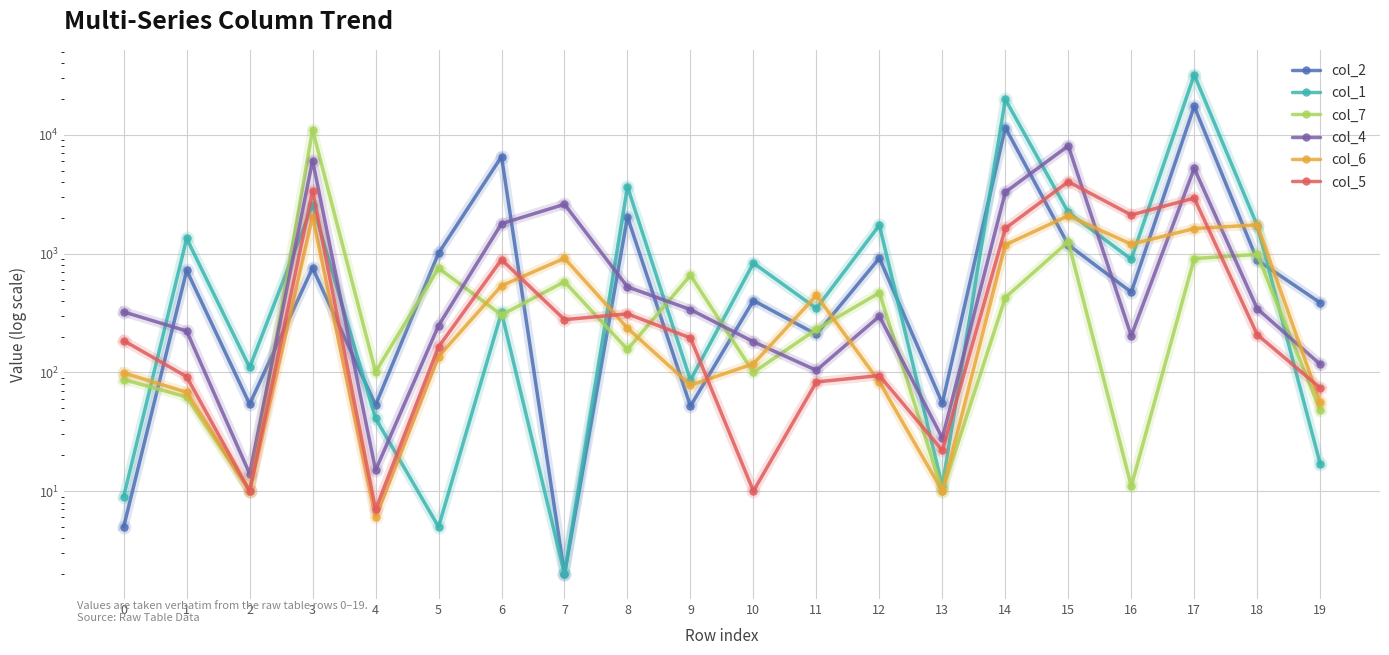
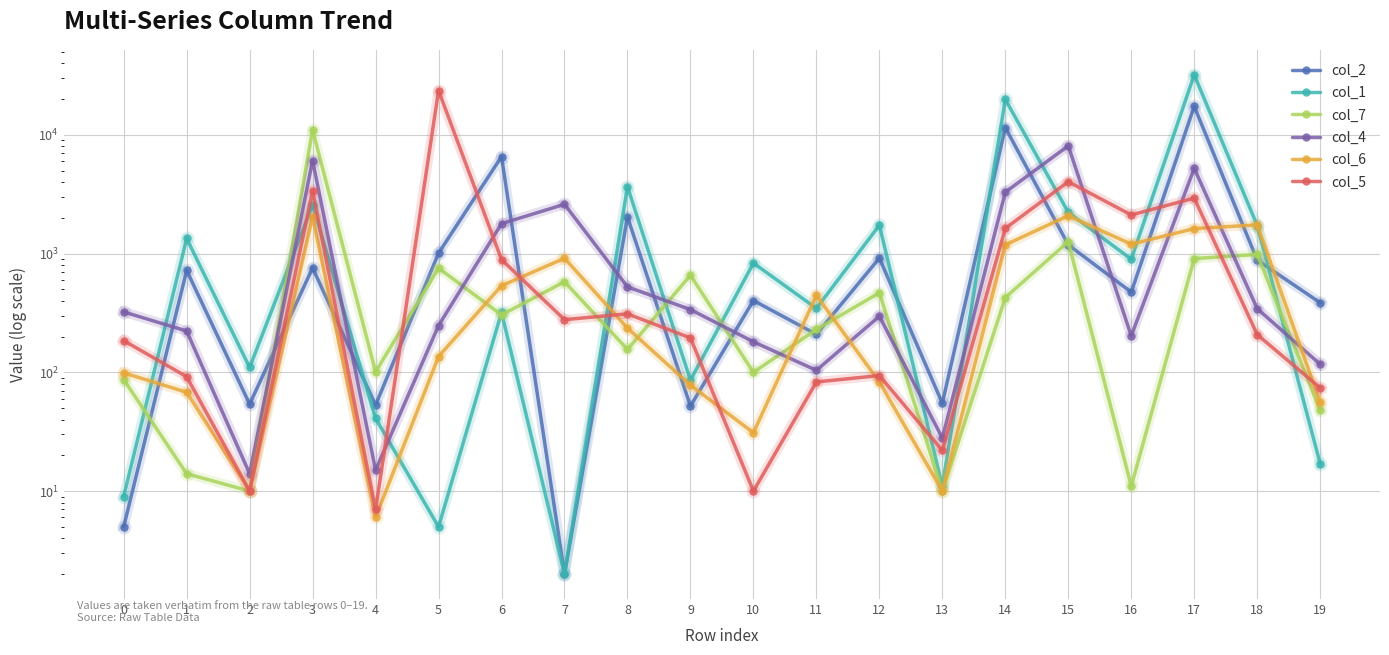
  {
    "col_1": {
      "0": 9,
      "1": 1300,
      "2": 110,
      "3": 2600,
      "4": 41,
      "5": 5,
      "8": 3700,
      "9": 90,
      "10": 800,
      "11": 350,
      "12": 1700,
      "13": 11,
      "14": 20000,
      "15": 2200,
      "16": 900,
      "17": 32000,
      "19": 17
    },
    "col_7": {
      "0": 90,
-     "1": 60,
+     "1": 14,
      "3": 11000,
      "4": 100,
      "5": 800,
      "7": 600,
      "8": 160,
      "9": 700,
      "10": 100,
      "11": 230,
      "12": 470,
      "14": 430,
      "15": 1300,
      "16": 11,
      "17": 900,
      "18": 1000,
      "19": 48
    },
    "col_6": {
      "0": 100,
      "1": 70,
      "3": 2000,
      "4": 6,
      "5": 140,
      "6": 500,
      "7": 900,
      "8": 240,
      "9": 80,
-     "10": 120,
+     "10": 31,
      "11": 450,
      "12": 80,
      "14": 1200,
      "15": 2100,
      "16": 1200,
      "17": 1600,
      "19": 60
    },
    "col_5": {
      "0": 190,
      "1": 90,
      "3": 3400,
      "4": 7,
-     "5": 160,
+     "5": 24000,
      "6": 900,
      "7": 280,
      "8": 310,
      "9": 200,
      "10": 10,
      "11": 80,
      "12": 90,
      "13": 22,
      "14": 1600,
      "15": 4000,
      "16": 2100,
      "17": 2900,
      "18": 210,
      "19": 70
    }
  }
